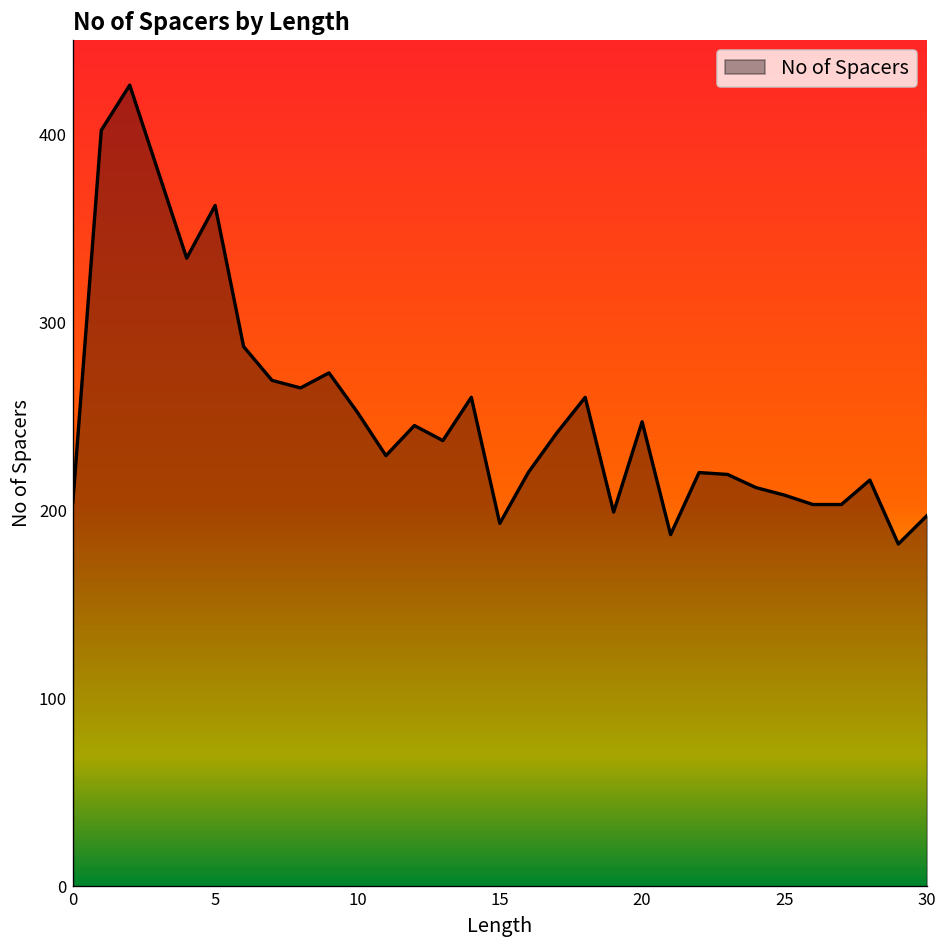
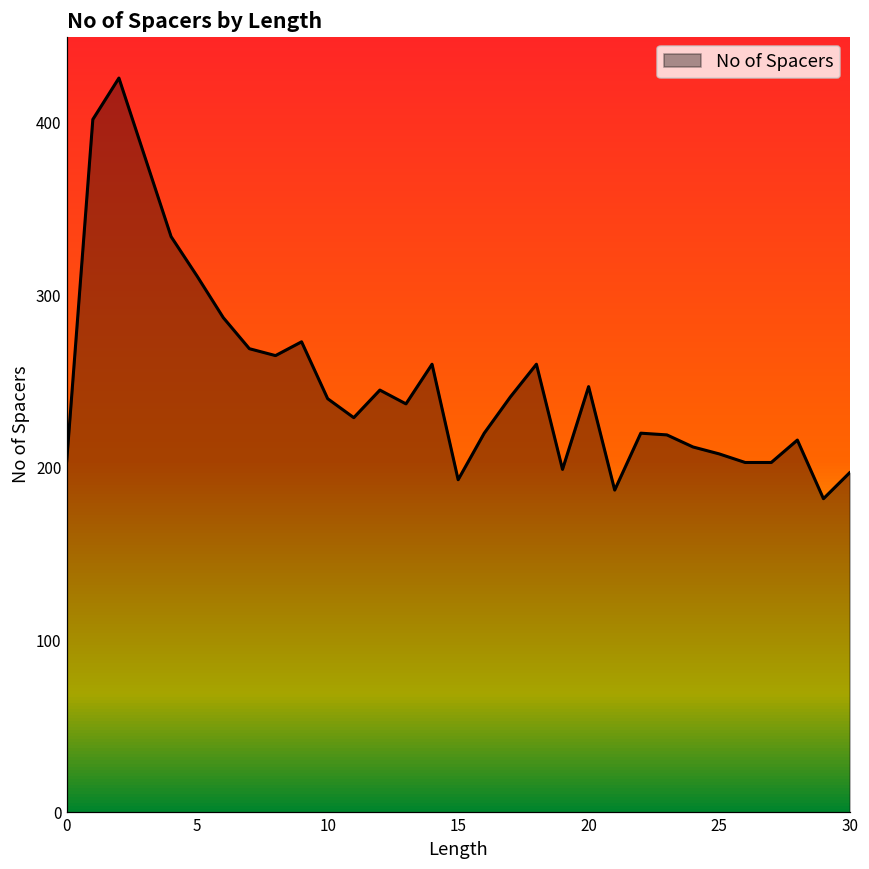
  {
    "0": 204,
-   "5": 362,
-   "10": 252,
+   "5": 311,
+   "10": 240,
    "15": 193,
    "20": 247,
    "25": 208,
    "30": 197
  }
